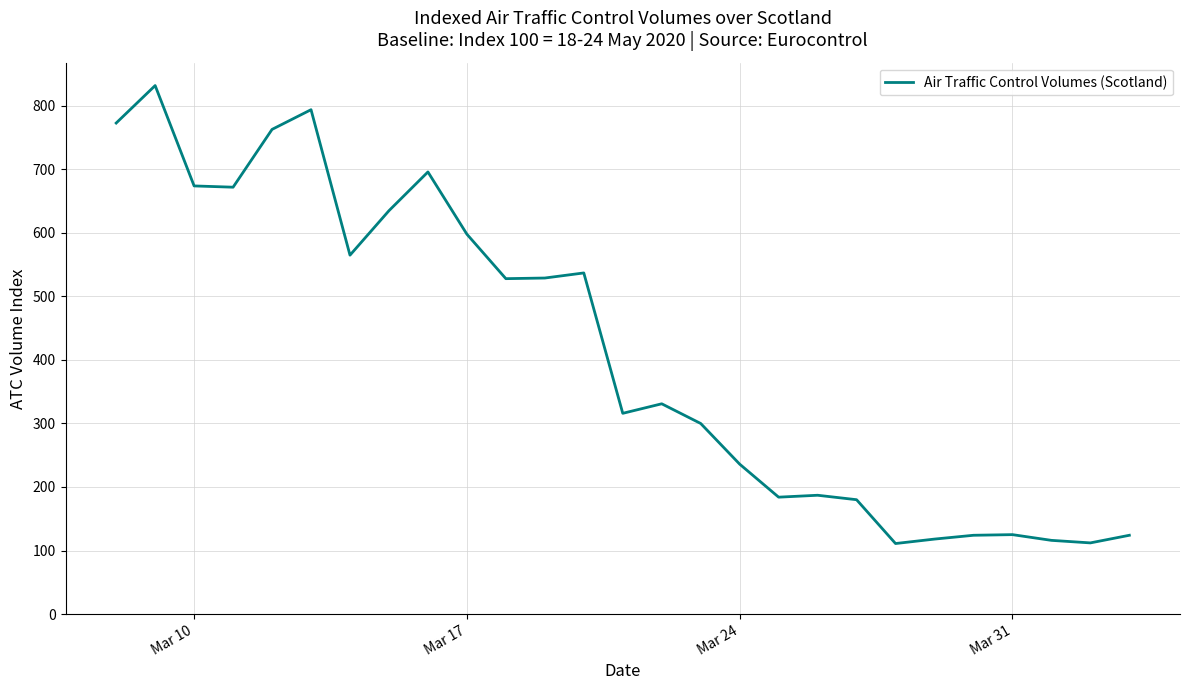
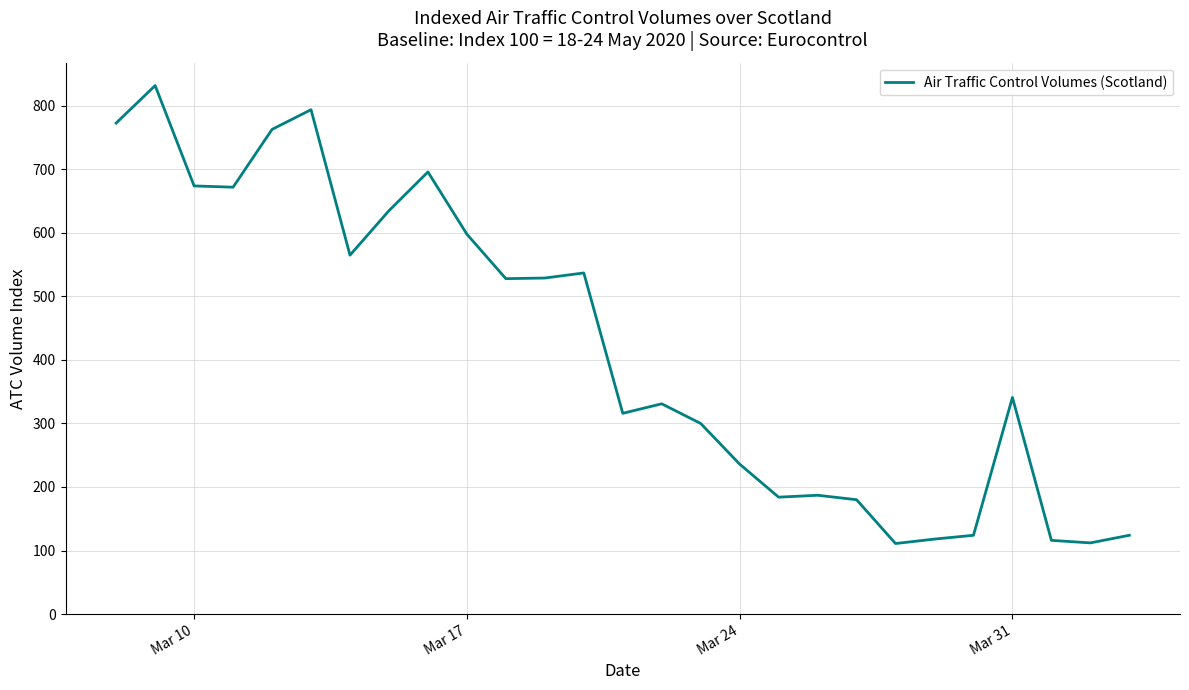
  {
    "Mar 10": 670,
    "Mar 17": 600,
    "Mar 24": 240,
-   "Mar 31": 130
+   "Mar 31": 340
  }
